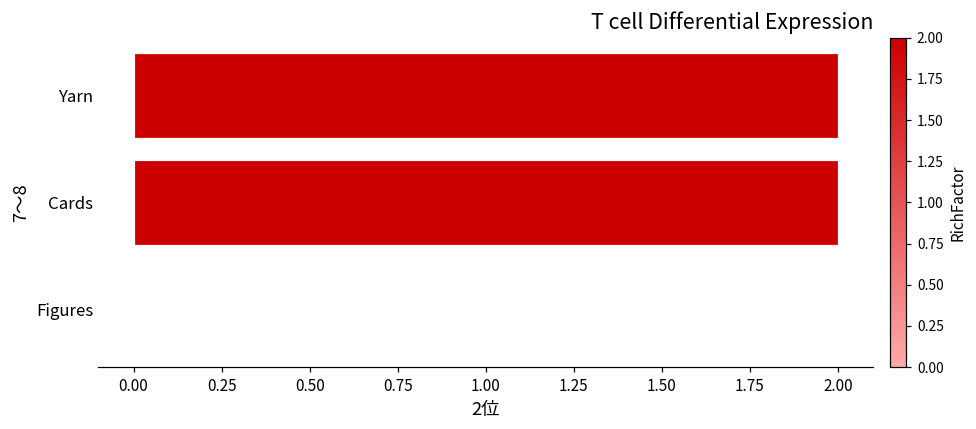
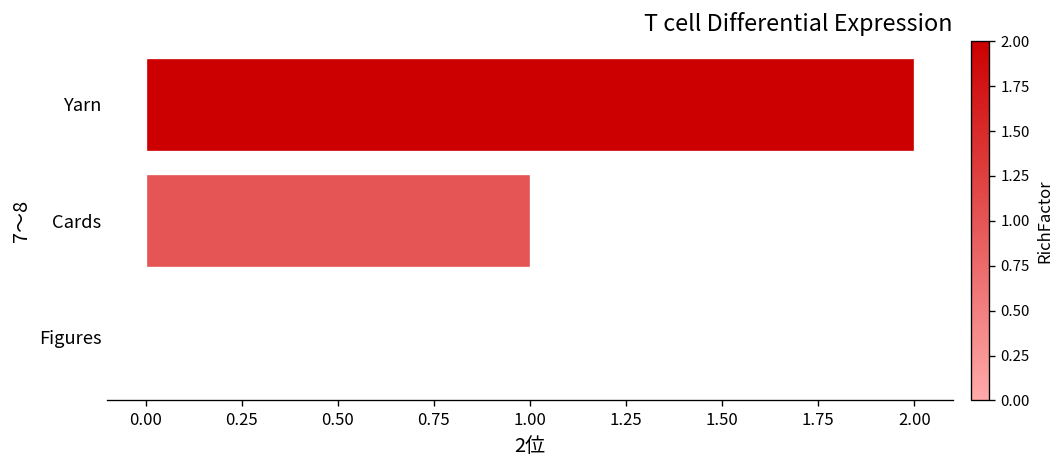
  {
    "Yarn": 2,
-   "Cards": 2,
+   "Cards": 1,
    "Figures": 0
  }
